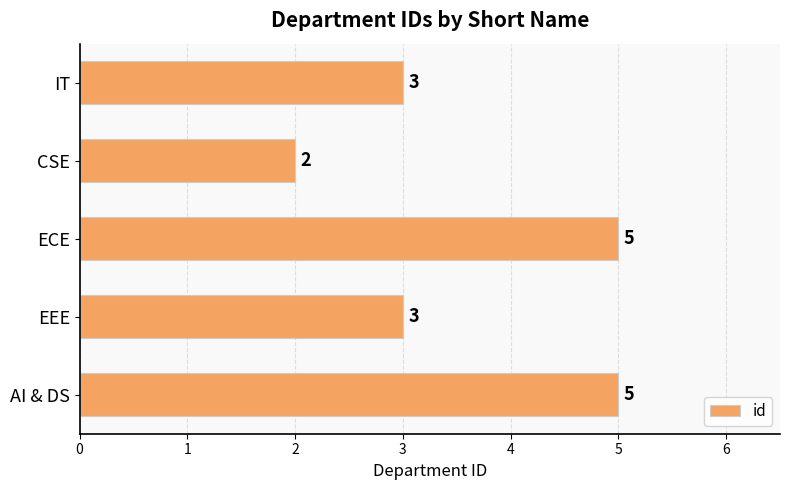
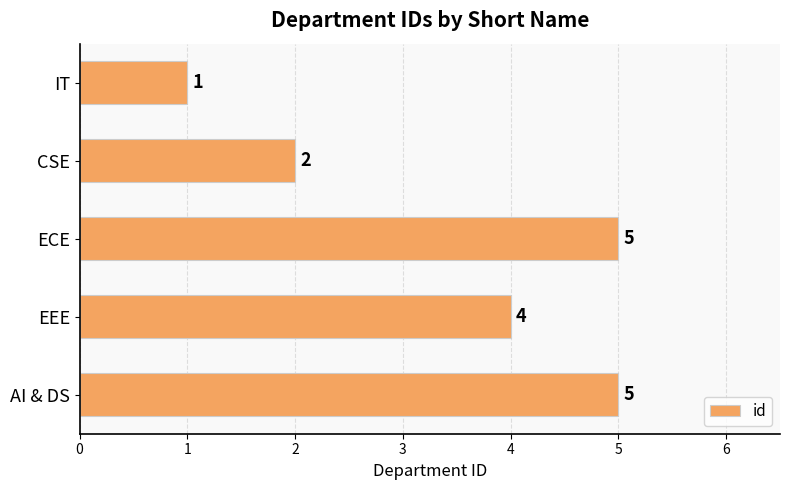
  {
-   "IT": 3,
+   "IT": 1,
    "CSE": 2,
    "ECE": 5,
-   "EEE": 3,
+   "EEE": 4,
    "AI & DS": 5
  }
